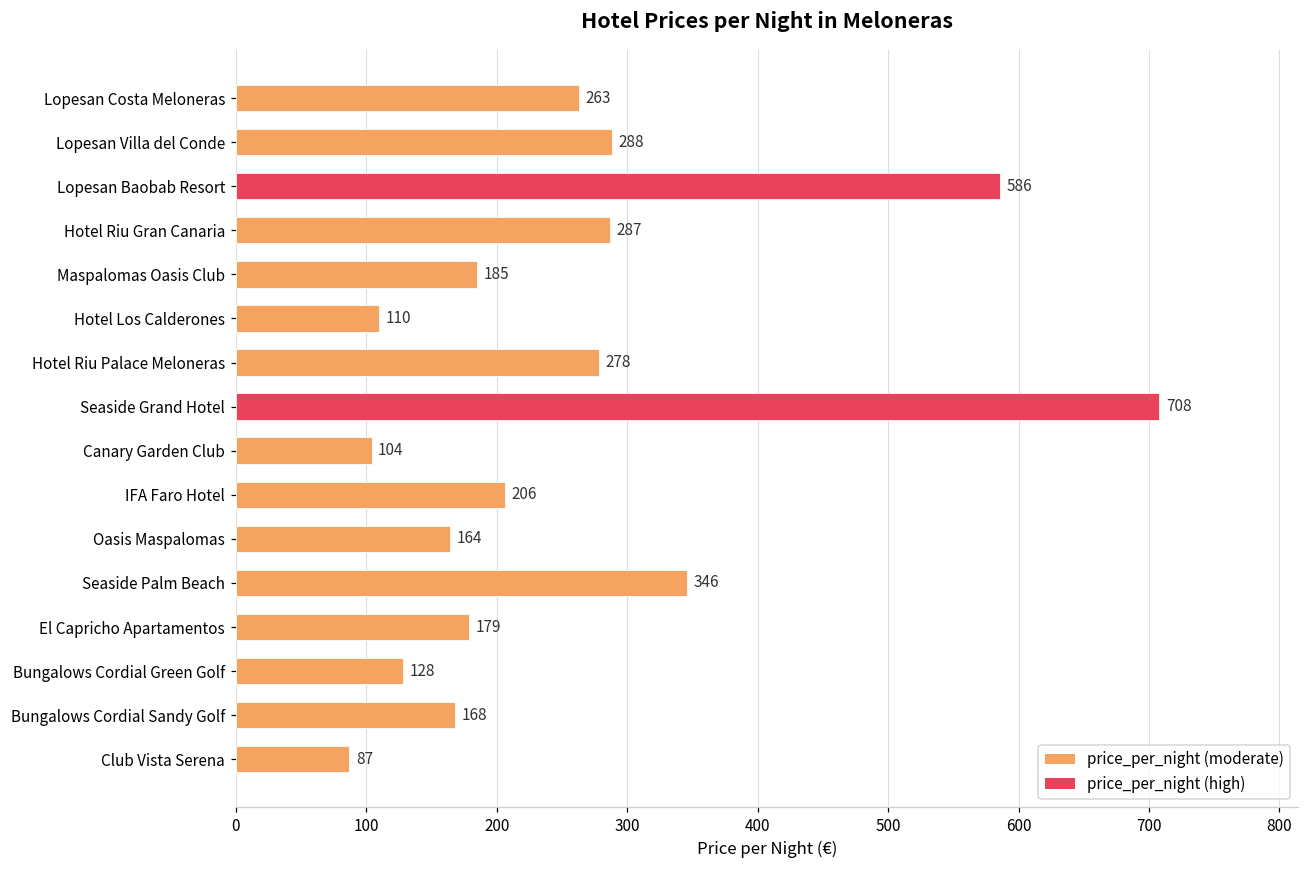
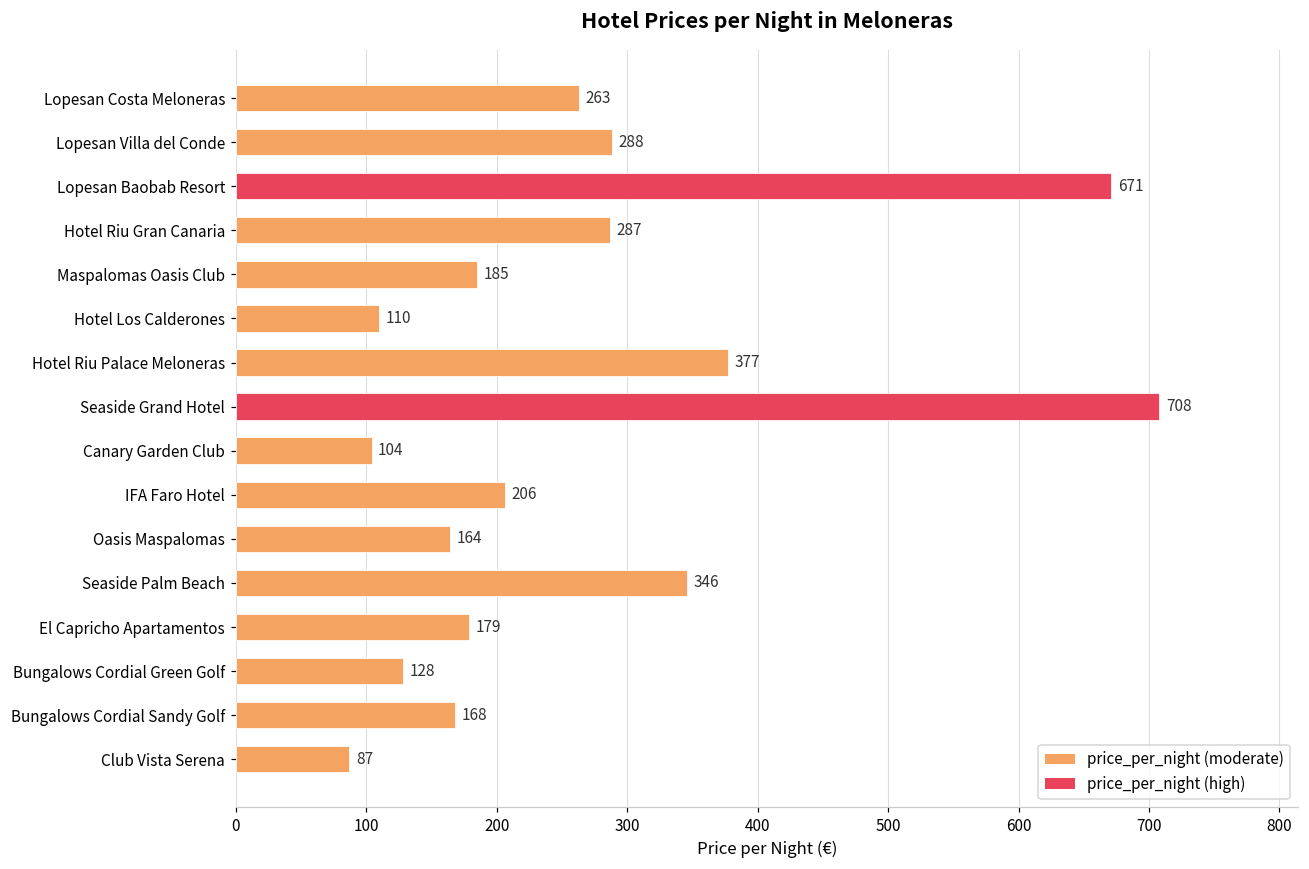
  {
    "Lopesan Costa Meloneras": 263,
    "Lopesan Villa del Conde": 288,
-   "Lopesan Baobab Resort": 586,
+   "Lopesan Baobab Resort": 671,
    "Hotel Riu Gran Canaria": 287,
    "Maspalomas Oasis Club": 185,
    "Hotel Los Calderones": 110,
-   "Hotel Riu Palace Meloneras": 278,
+   "Hotel Riu Palace Meloneras": 377,
    "Seaside Grand Hotel": 708,
    "Canary Garden Club": 104,
    "IFA Faro Hotel": 206,
    "Oasis Maspalomas": 164,
    "Seaside Palm Beach": 346,
    "El Capricho Apartamentos": 179,
    "Bungalows Cordial Green Golf": 128,
    "Bungalows Cordial Sandy Golf": 168,
    "Club Vista Serena": 87
  }
